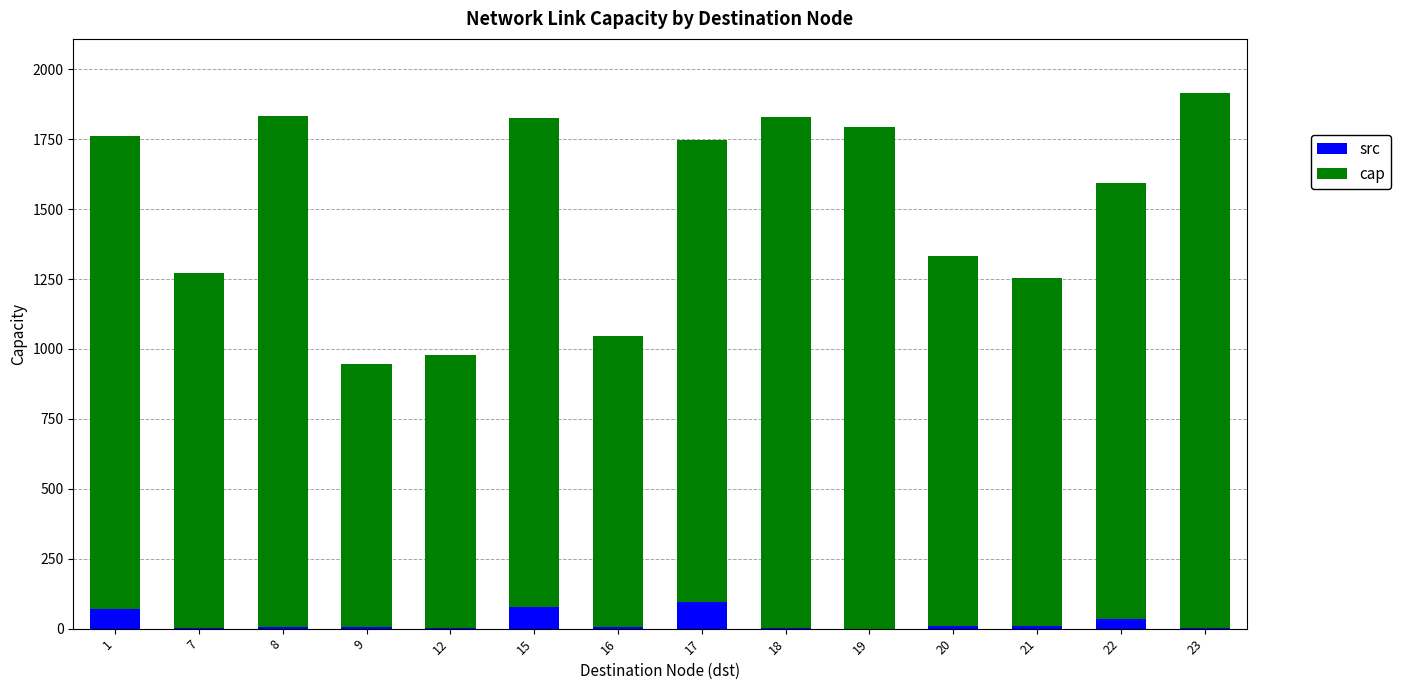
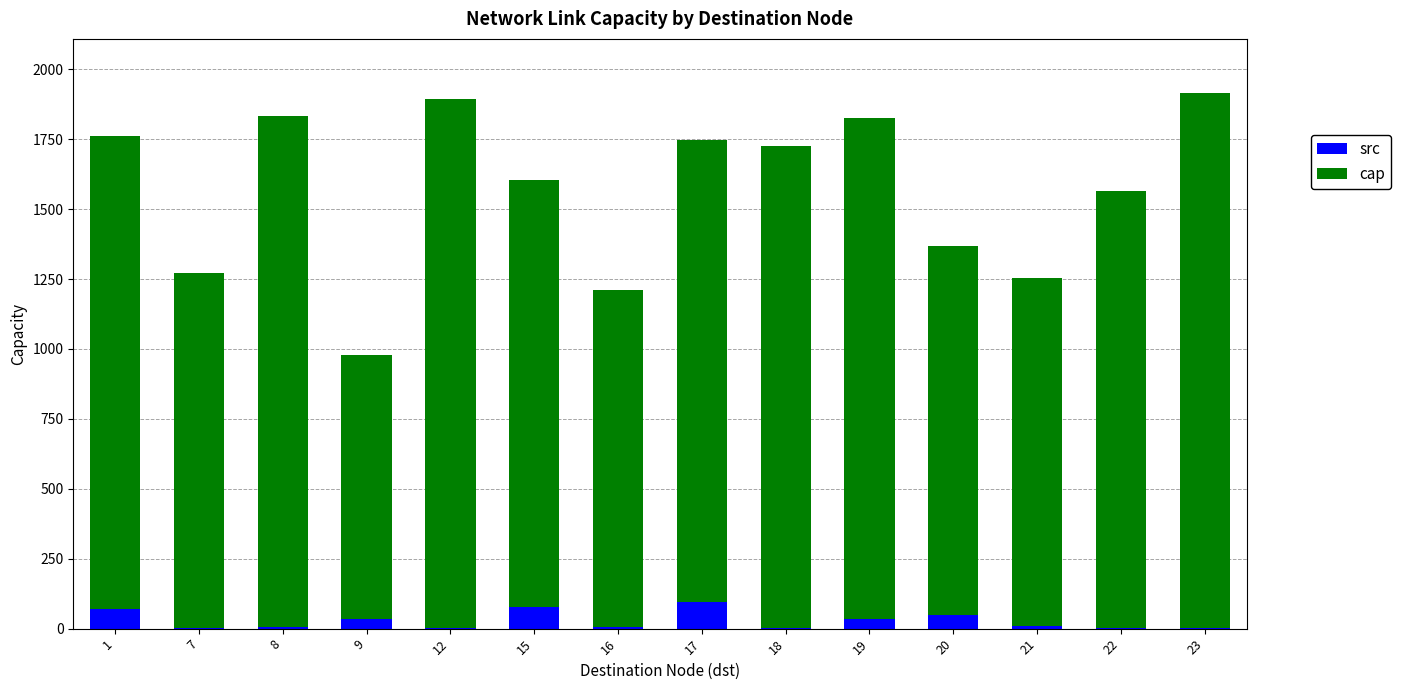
  {
    "src": {
      "1": 70,
-     "9": 10,
+     "9": 40,
      "15": 80,
      "17": 100,
-     "19": 0,
-     "20": 10,
+     "19": 30,
+     "20": 50,
      "21": 10,
-     "22": 30
+     "22": 0
    },
    "cap": {
      "1": 1690,
      "7": 1270,
      "8": 1830,
      "9": 940,
-     "12": 980,
-     "15": 1750,
-     "16": 1040,
+     "12": 1890,
+     "15": 1530,
+     "16": 1210,
      "17": 1650,
-     "18": 1820,
+     "18": 1720,
      "19": 1790,
      "20": 1320,
      "21": 1240,
      "22": 1560,
      "23": 1910
    }
  }
